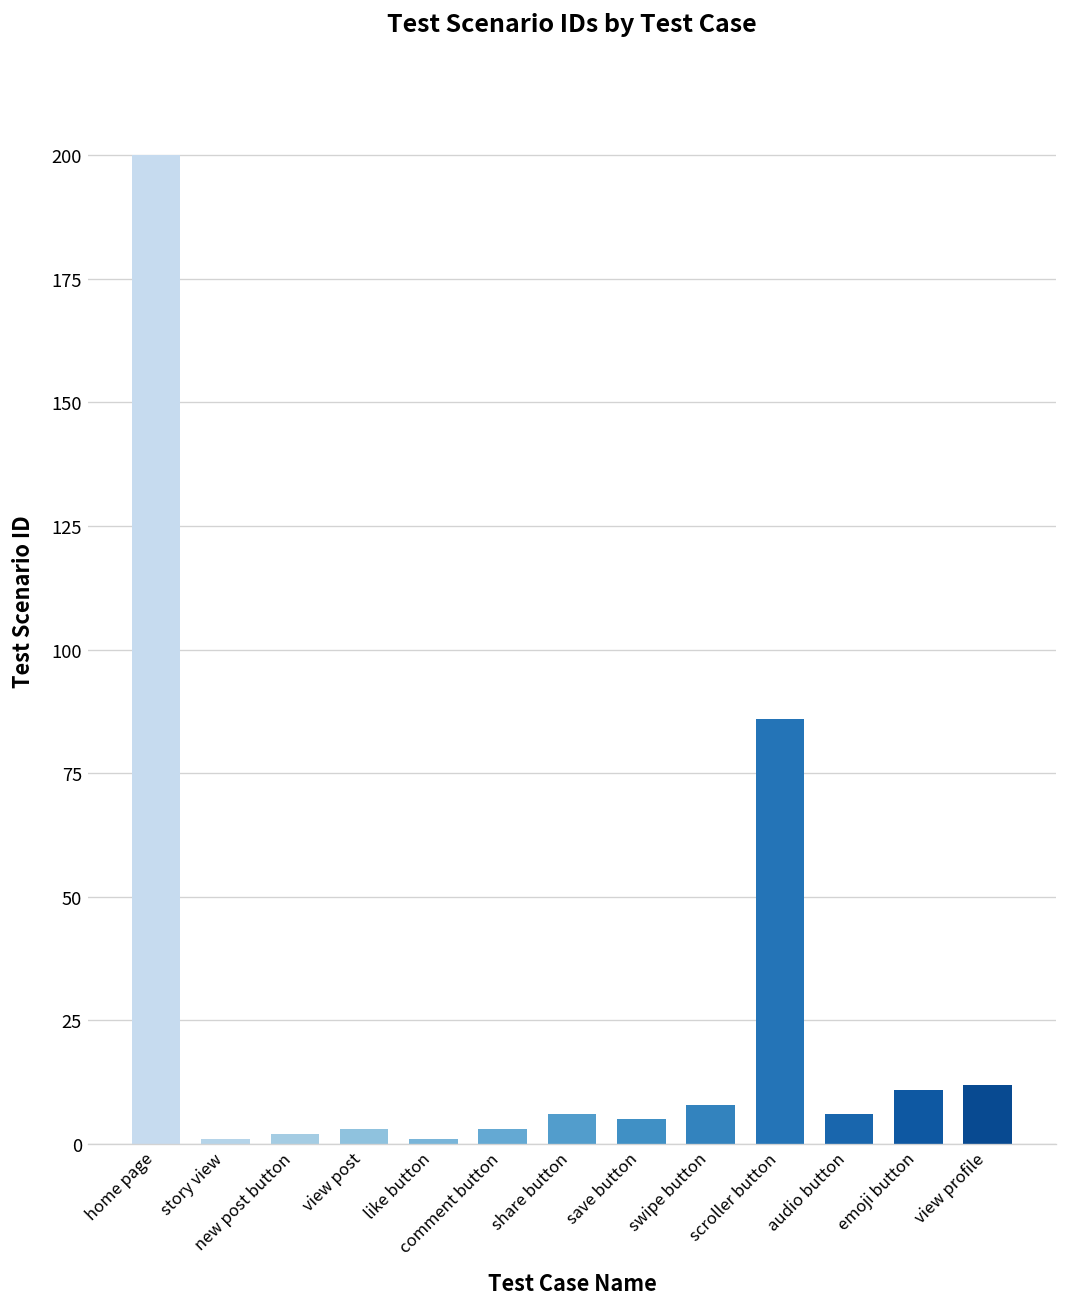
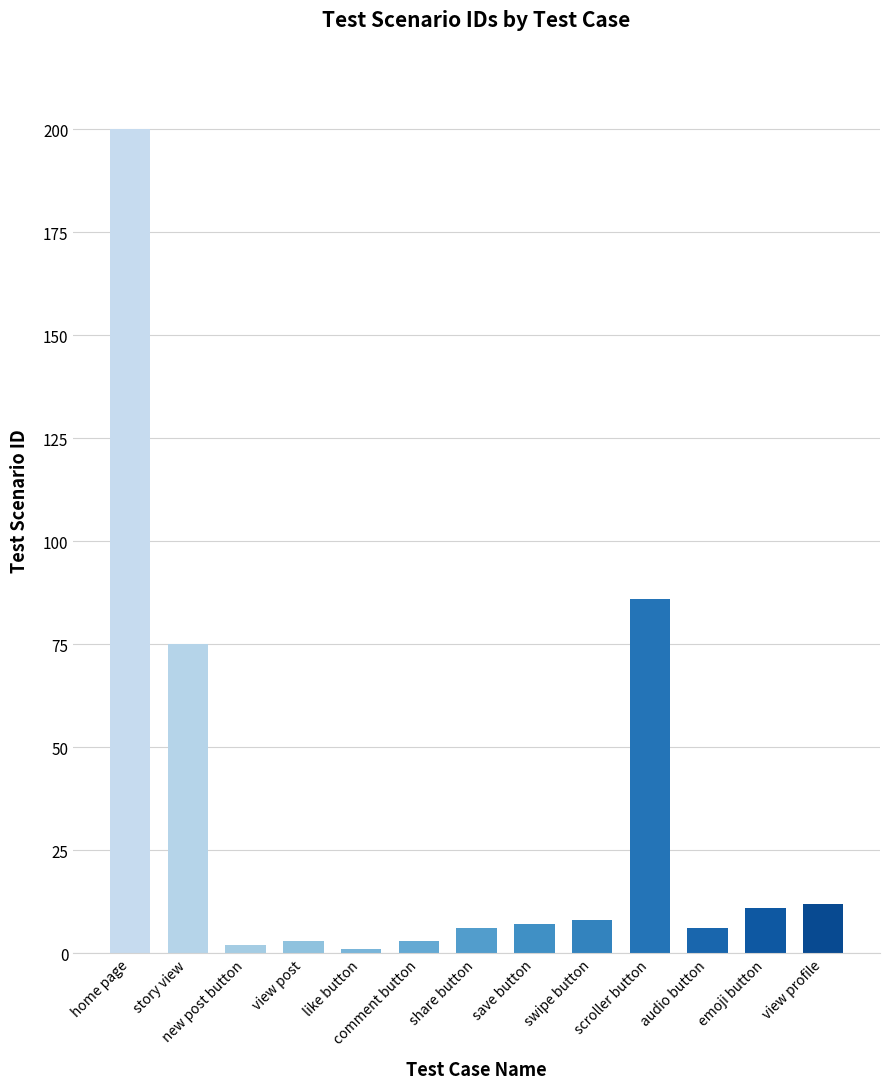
  {
    "home page": 200,
-   "story view": 1,
+   "story view": 75,
    "new post button": 2,
    "view post": 3,
    "like button": 1,
    "comment button": 3,
    "share button": 6,
-   "save button": 5,
+   "save button": 7,
    "swipe button": 8,
    "scroller button": 86,
    "audio button": 6,
    "emoji button": 11,
    "view profile": 12
  }
